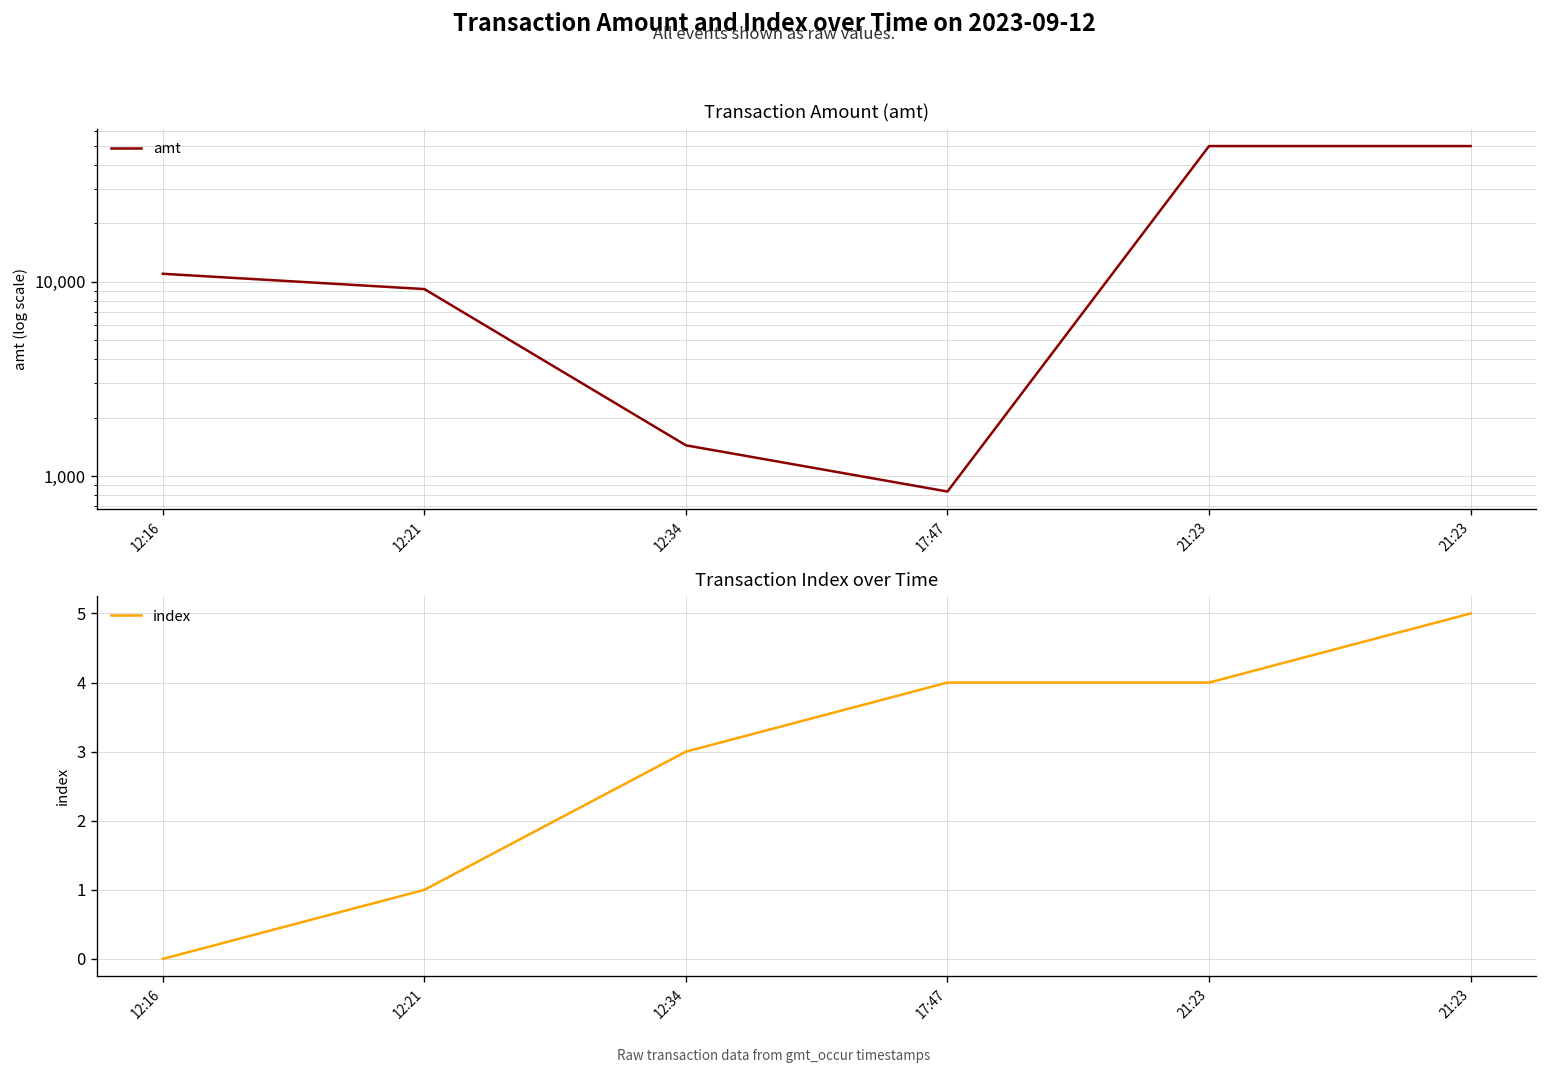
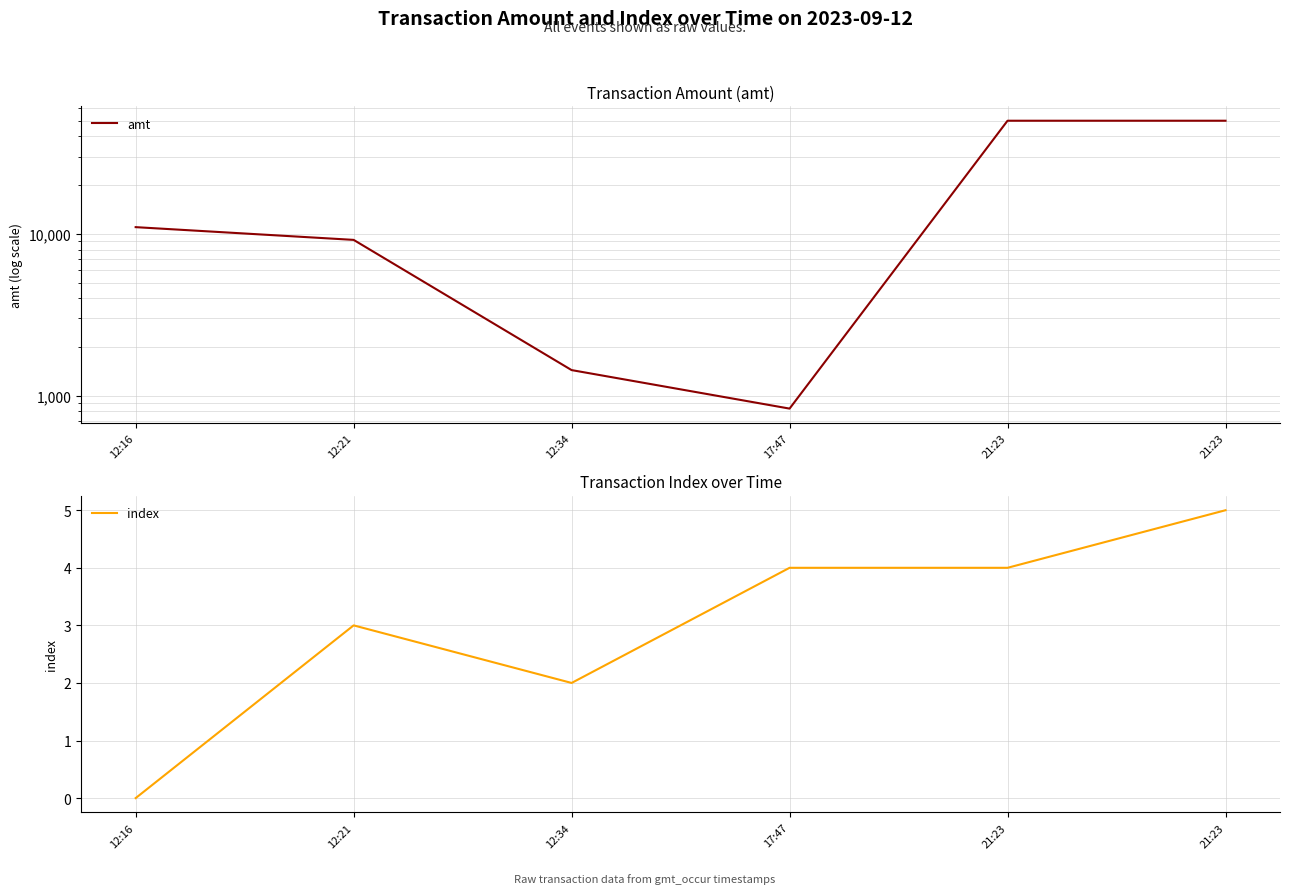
  {
    "Transaction Amount (amt)": {
      "12:16": "11,000",
      "12:21": "9,000",
      "12:34": "1,400",
      "17:47": "800"
    },
    "Transaction Index over Time": {
      "12:16": "0",
-     "12:21": "1",
-     "12:34": "3",
+     "12:21": "3",
+     "12:34": "2",
      "17:47": "4"
    }
  }
